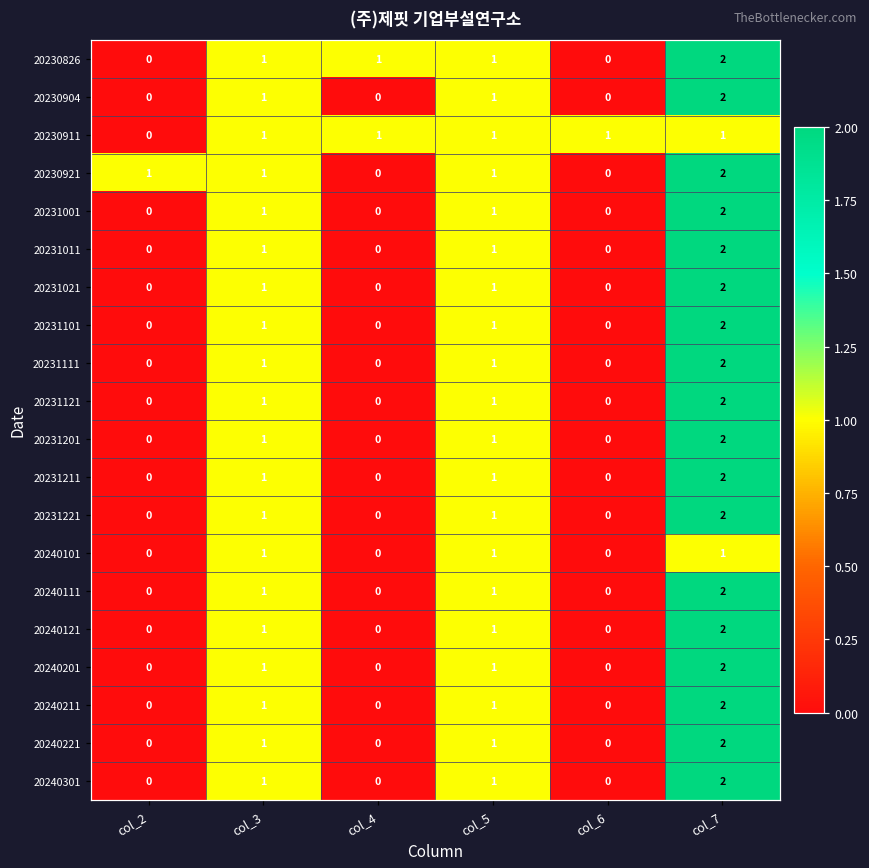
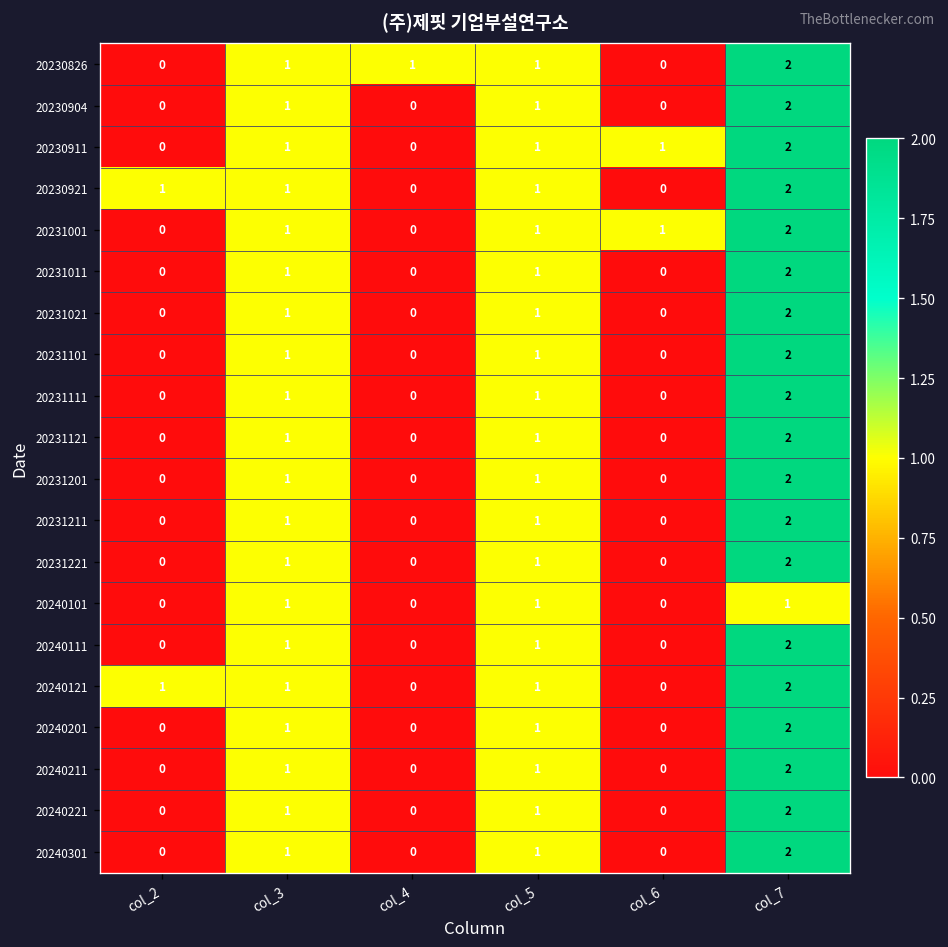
  {
    "20230826": {
      "col_2": 0,
      "col_3": 1,
      "col_4": 1,
      "col_5": 1,
      "col_6": 0,
      "col_7": 2
    },
    "20230904": {
      "col_2": 0,
      "col_3": 1,
      "col_4": 0,
      "col_5": 1,
      "col_6": 0,
      "col_7": 2
    },
    "20230911": {
      "col_2": 0,
      "col_3": 1,
-     "col_4": 1,
+     "col_4": 0,
      "col_5": 1,
      "col_6": 1,
-     "col_7": 1
+     "col_7": 2
    },
    "20230921": {
      "col_2": 1,
      "col_3": 1,
      "col_4": 0,
      "col_5": 1,
      "col_6": 0,
      "col_7": 2
    },
    "20231001": {
      "col_2": 0,
      "col_3": 1,
      "col_4": 0,
      "col_5": 1,
-     "col_6": 0,
+     "col_6": 1,
      "col_7": 2
    },
    "20231011": {
      "col_2": 0,
      "col_3": 1,
      "col_4": 0,
      "col_5": 1,
      "col_6": 0,
      "col_7": 2
    },
    "20231021": {
      "col_2": 0,
      "col_3": 1,
      "col_4": 0,
      "col_5": 1,
      "col_6": 0,
      "col_7": 2
    },
    "20231101": {
      "col_2": 0,
      "col_3": 1,
      "col_4": 0,
      "col_5": 1,
      "col_6": 0,
      "col_7": 2
    },
    "20231111": {
      "col_2": 0,
      "col_3": 1,
      "col_4": 0,
      "col_5": 1,
      "col_6": 0,
      "col_7": 2
    },
    "20231121": {
      "col_2": 0,
      "col_3": 1,
      "col_4": 0,
      "col_5": 1,
      "col_6": 0,
      "col_7": 2
    },
    "20231201": {
      "col_2": 0,
      "col_3": 1,
      "col_4": 0,
      "col_5": 1,
      "col_6": 0,
      "col_7": 2
    },
    "20231211": {
      "col_2": 0,
      "col_3": 1,
      "col_4": 0,
      "col_5": 1,
      "col_6": 0,
      "col_7": 2
    },
    "20231221": {
      "col_2": 0,
      "col_3": 1,
      "col_4": 0,
      "col_5": 1,
      "col_6": 0,
      "col_7": 2
    },
    "20240101": {
      "col_2": 0,
      "col_3": 1,
      "col_4": 0,
      "col_5": 1,
      "col_6": 0,
      "col_7": 1
    },
    "20240111": {
      "col_2": 0,
      "col_3": 1,
      "col_4": 0,
      "col_5": 1,
      "col_6": 0,
      "col_7": 2
    },
    "20240121": {
-     "col_2": 0,
+     "col_2": 1,
      "col_3": 1,
      "col_4": 0,
      "col_5": 1,
      "col_6": 0,
      "col_7": 2
    },
    "20240201": {
      "col_2": 0,
      "col_3": 1,
      "col_4": 0,
      "col_5": 1,
      "col_6": 0,
      "col_7": 2
    },
    "20240211": {
      "col_2": 0,
      "col_3": 1,
      "col_4": 0,
      "col_5": 1,
      "col_6": 0,
      "col_7": 2
    },
    "20240221": {
      "col_2": 0,
      "col_3": 1,
      "col_4": 0,
      "col_5": 1,
      "col_6": 0,
      "col_7": 2
    },
    "20240301": {
      "col_2": 0,
      "col_3": 1,
      "col_4": 0,
      "col_5": 1,
      "col_6": 0,
      "col_7": 2
    }
  }
